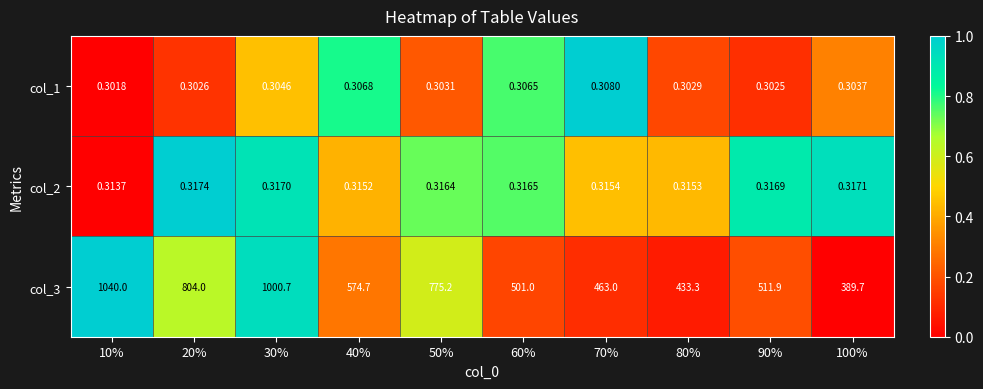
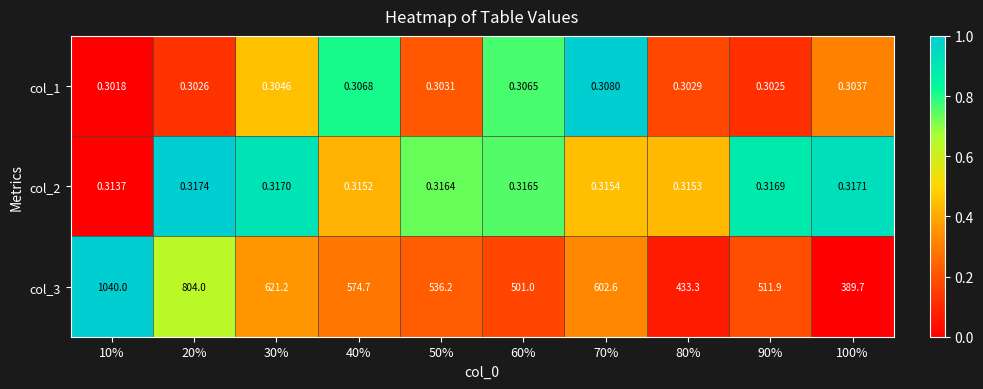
  {
    "col_1": {
      "10%": 0.3018,
      "20%": 0.3026,
      "30%": 0.3046,
      "40%": 0.3068,
      "50%": 0.3031,
      "60%": 0.3065,
      "70%": 0.3080,
      "80%": 0.3029,
      "90%": 0.3025,
      "100%": 0.3037
    },
    "col_2": {
      "10%": 0.3137,
      "20%": 0.3174,
      "30%": 0.3170,
      "40%": 0.3152,
      "50%": 0.3164,
      "60%": 0.3165,
      "70%": 0.3154,
      "80%": 0.3153,
      "90%": 0.3169,
      "100%": 0.3171
    },
    "col_3": {
      "10%": 1040.0,
      "20%": 804.0,
-     "30%": 1000.7,
+     "30%": 621.2,
      "40%": 574.7,
-     "50%": 775.2,
+     "50%": 536.2,
      "60%": 501.0,
-     "70%": 463.0,
+     "70%": 602.6,
      "80%": 433.3,
      "90%": 511.9,
      "100%": 389.7
    }
  }
